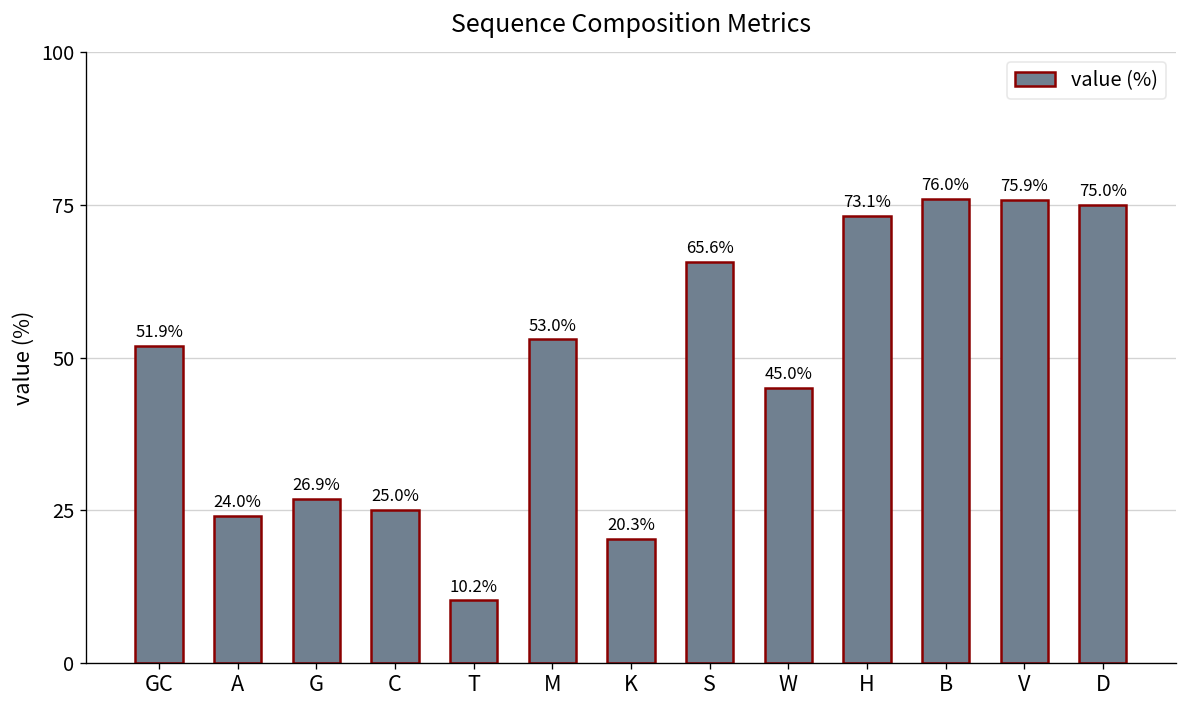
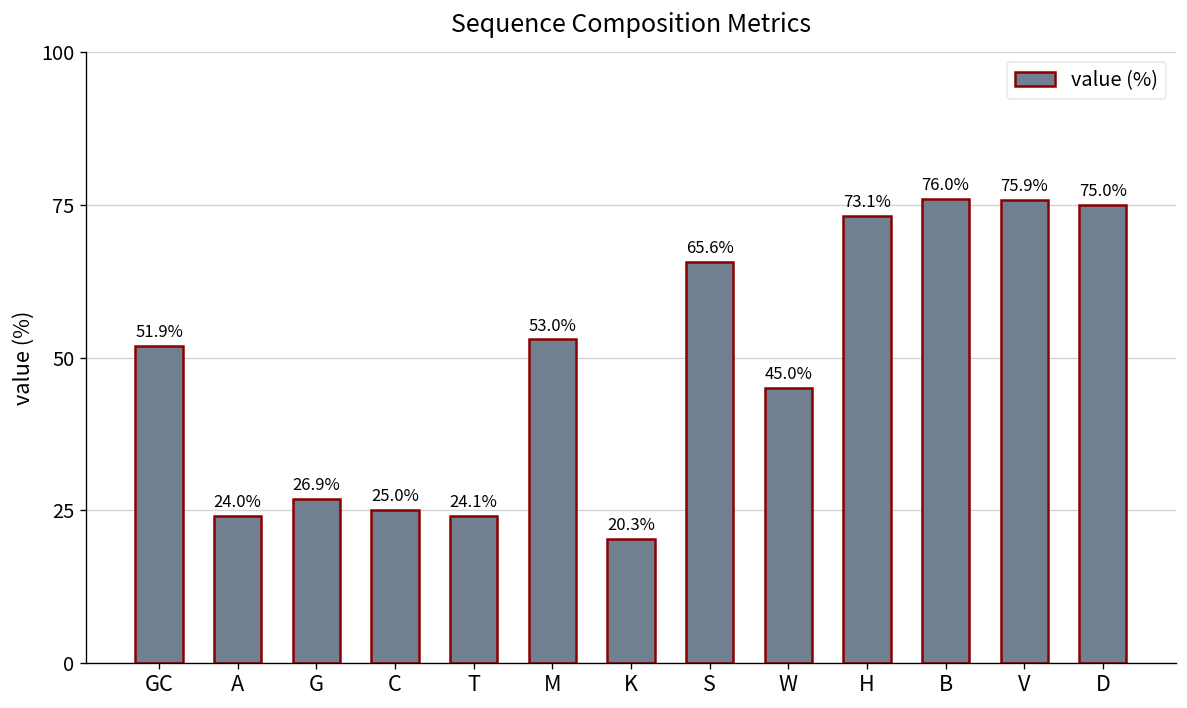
  {
    "GC": "51.9%",
    "A": "24.0%",
    "G": "26.9%",
    "C": "25.0%",
-   "T": "10.2%",
+   "T": "24.1%",
    "M": "53.0%",
    "K": "20.3%",
    "S": "65.6%",
    "W": "45.0%",
    "H": "73.1%",
    "B": "76.0%",
    "V": "75.9%",
    "D": "75.0%"
  }
